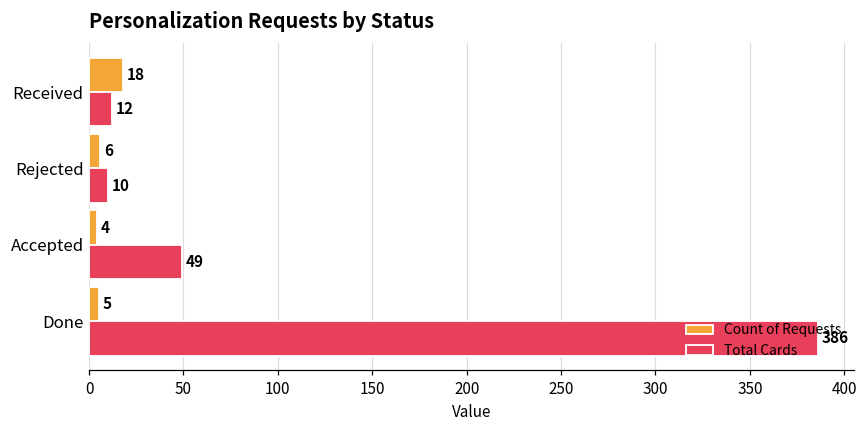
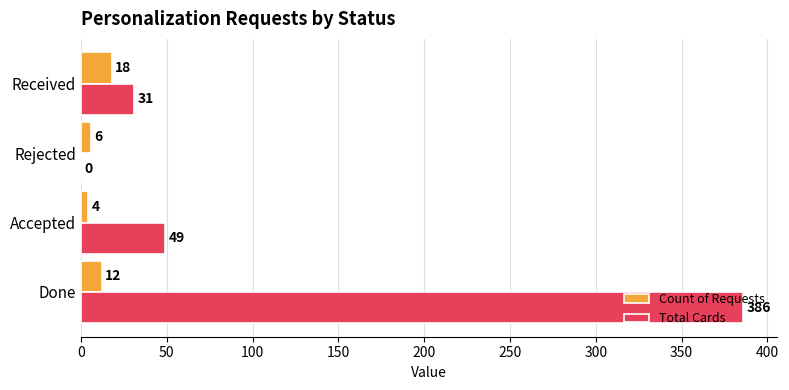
  {
    "Count of Requests": {
      "Received": 18,
      "Rejected": 6,
      "Accepted": 4,
-     "Done": 5
+     "Done": 12
    },
    "Total Cards": {
-     "Received": 12,
-     "Rejected": 10,
+     "Received": 31,
+     "Rejected": 0,
      "Accepted": 49,
      "Done": 386
    }
  }
